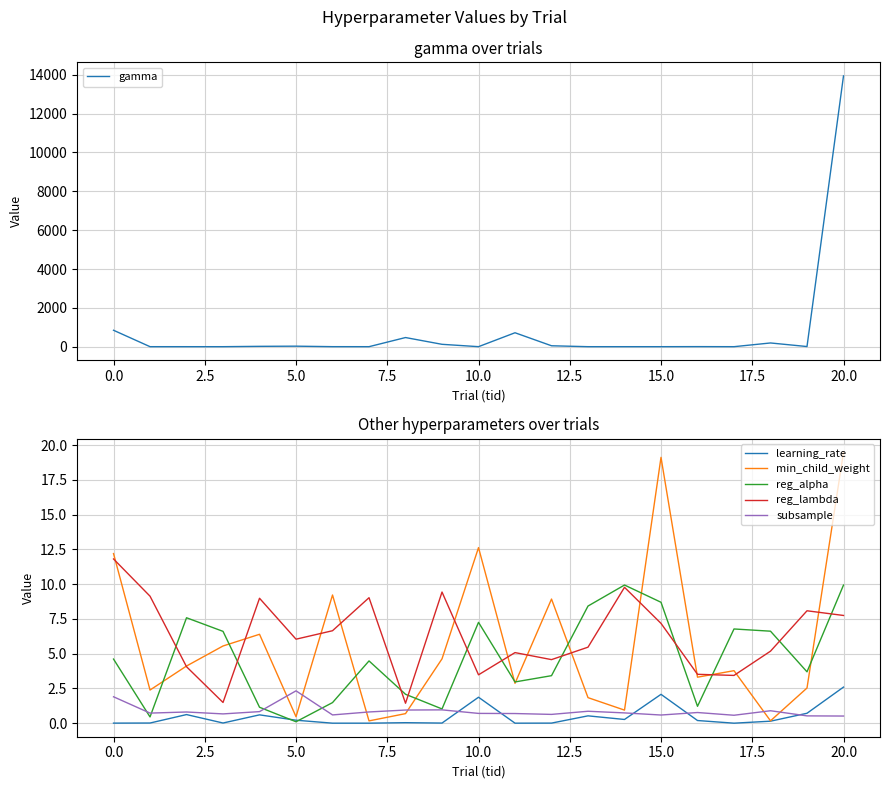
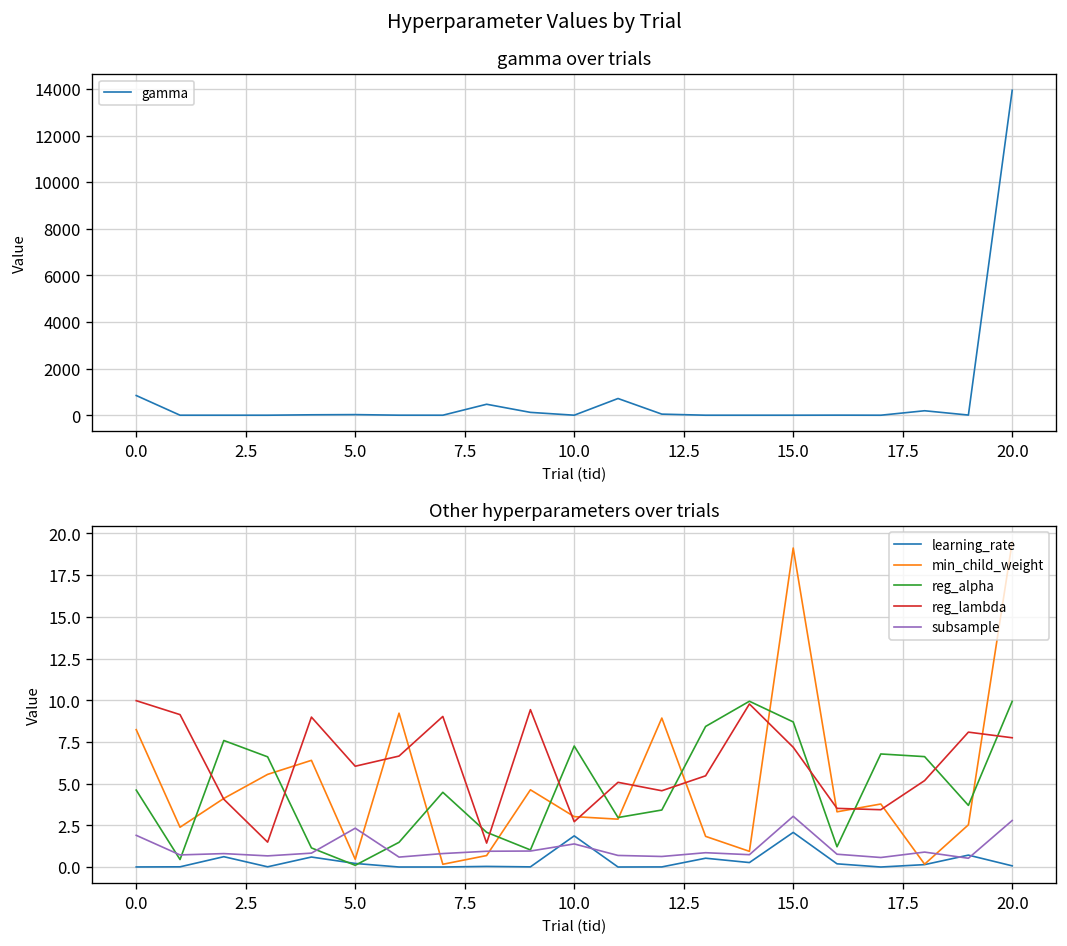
  {
    "gamma over trials": {
      "0.0": 800,
      "5.0": 0,
      "10.0": 0,
      "15.0": 0,
      "20.0": 13900
    },
    "Other hyperparameters over trials": {
      "learning_rate": {
        "0.0": 0.0,
        "10.0": 1.9,
        "15.0": 2.1,
-       "20.0": 2.6
+       "20.0": 0.1
      },
      "min_child_weight": {
-       "0.0": 12.2,
+       "0.0": 8.2,
        "5.0": 0.5,
-       "10.0": 12.6,
+       "10.0": 3.0,
        "15.0": 19.1
      },
      "reg_alpha": {
        "0.0": 4.6,
        "10.0": 7.3,
        "15.0": 8.7,
        "20.0": 9.9
      },
      "reg_lambda": {
-       "0.0": 11.8,
+       "0.0": 10.0,
        "5.0": 6.0,
-       "10.0": 3.5,
+       "10.0": 2.7,
        "15.0": 7.2,
        "20.0": 7.8
      },
      "subsample": {
        "0.0": 1.9,
        "5.0": 2.3,
-       "10.0": 0.7,
-       "15.0": 0.6,
-       "20.0": 0.5
+       "10.0": 1.4,
+       "15.0": 3.0,
+       "20.0": 2.8
      }
    }
  }
